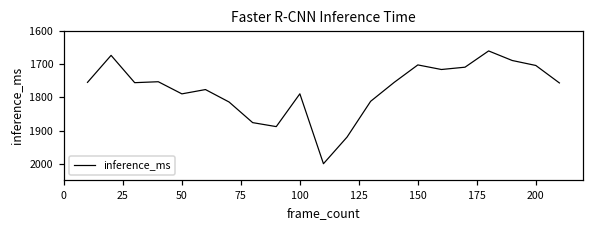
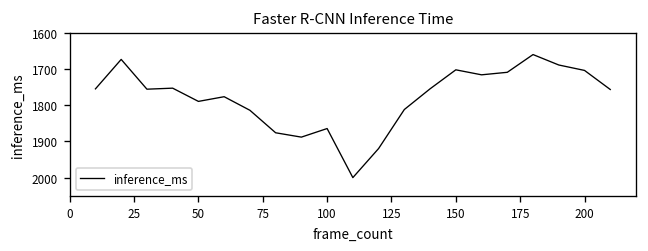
  {
    "50": 1790,
-   "100": 1790,
+   "100": 1860,
    "150": 1700,
    "200": 1700
  }
